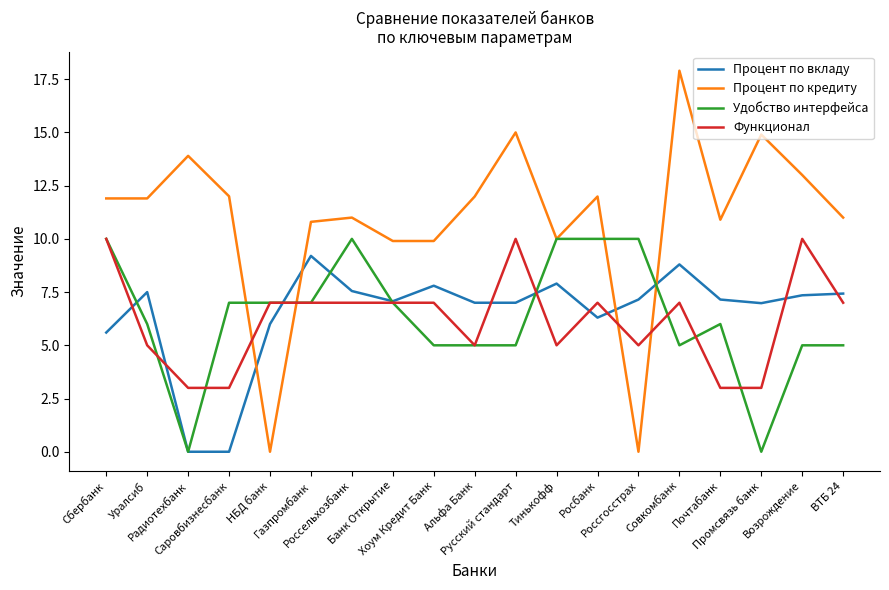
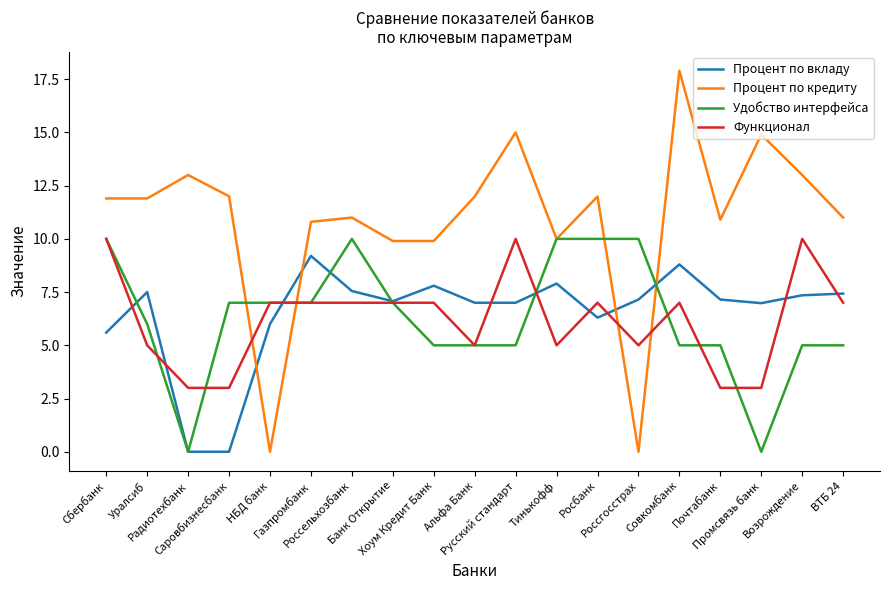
  {
    "Процент по вкладу": {
      "Сбербанк": 5.6,
      "Уралсиб": 7.5,
      "Саровбизнесбанк": 0.0,
      "НБД банк": 6.0,
      "Газпромбанк": 9.2,
      "Россельхозбанк": 7.6,
      "Хоум Кредит Банк": 7.8,
      "Альфа Банк": 7.0,
      "Русский стандарт": 7.0,
      "Тинькофф": 7.9,
      "Росбанк": 6.3,
      "Россгосстрах": 7.2,
      "Совкомбанк": 8.8,
      "Почтабанк": 7.2,
      "Промсвязь банк": 7.0,
      "Возрождение": 7.4,
      "ВТБ 24": 7.4
    },
    "Процент по кредиту": {
      "Сбербанк": 11.9,
      "Уралсиб": 11.9,
-     "Радиотехбанк": 13.9,
+     "Радиотехбанк": 13.0,
      "Саровбизнесбанк": 12.0,
      "НБД банк": 0.0,
      "Газпромбанк": 10.8,
      "Россельхозбанк": 11.0,
      "Банк Открытие": 9.9,
      "Хоум Кредит Банк": 9.9,
      "Альфа Банк": 12.0,
      "Русский стандарт": 15.0,
      "Росбанк": 12.0,
      "Россгосстрах": 0.0,
      "Совкомбанк": 17.9,
      "Почтабанк": 10.9,
      "Возрождение": 13.0,
      "ВТБ 24": 11.0
    },
    "Удобство интерфейса": {
      "Уралсиб": 6,
      "Саровбизнесбанк": 7,
      "Россельхозбанк": 10,
      "Хоум Кредит Банк": 5,
      "Русский стандарт": 5,
      "Росбанк": 10,
      "Россгосстрах": 10,
      "Совкомбанк": 5,
-     "Почтабанк": 6,
+     "Почтабанк": 5,
      "Промсвязь банк": 0,
      "Возрождение": 5,
      "ВТБ 24": 5
    },
    "Функционал": {
      "Уралсиб": 5.0,
      "Радиотехбанк": 3.0,
      "Саровбизнесбанк": 3.0,
      "Россельхозбанк": 7.0,
      "Хоум Кредит Банк": 7.0,
      "Русский стандарт": 10.0,
      "Тинькофф": 5.0,
      "Росбанк": 7.0,
      "Россгосстрах": 5.0,
      "Совкомбанк": 7.0,
      "Почтабанк": 3.0,
      "Промсвязь банк": 3.0,
      "Возрождение": 10.0,
      "ВТБ 24": 7.0
    }
  }
